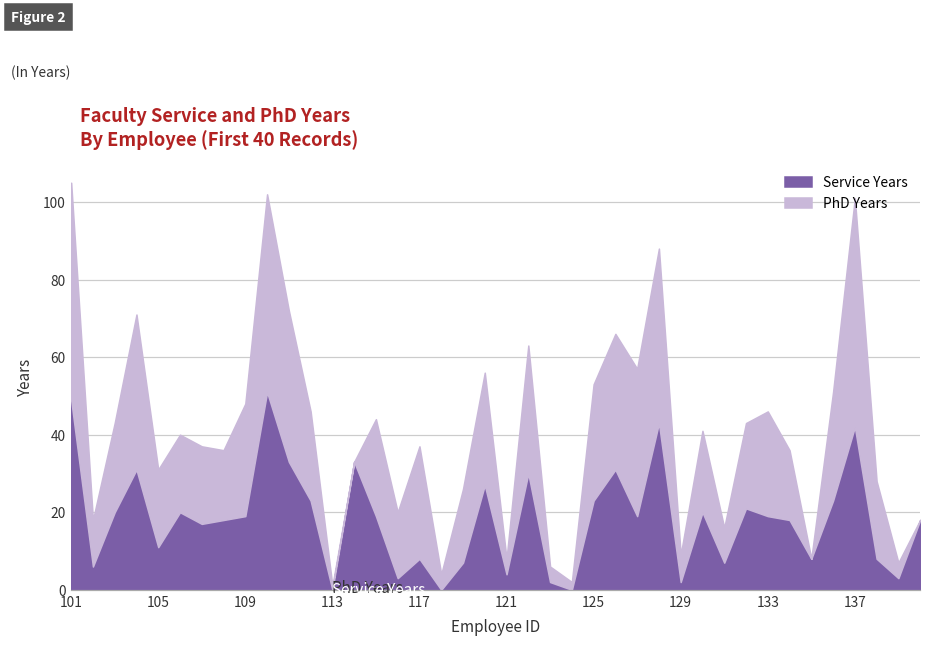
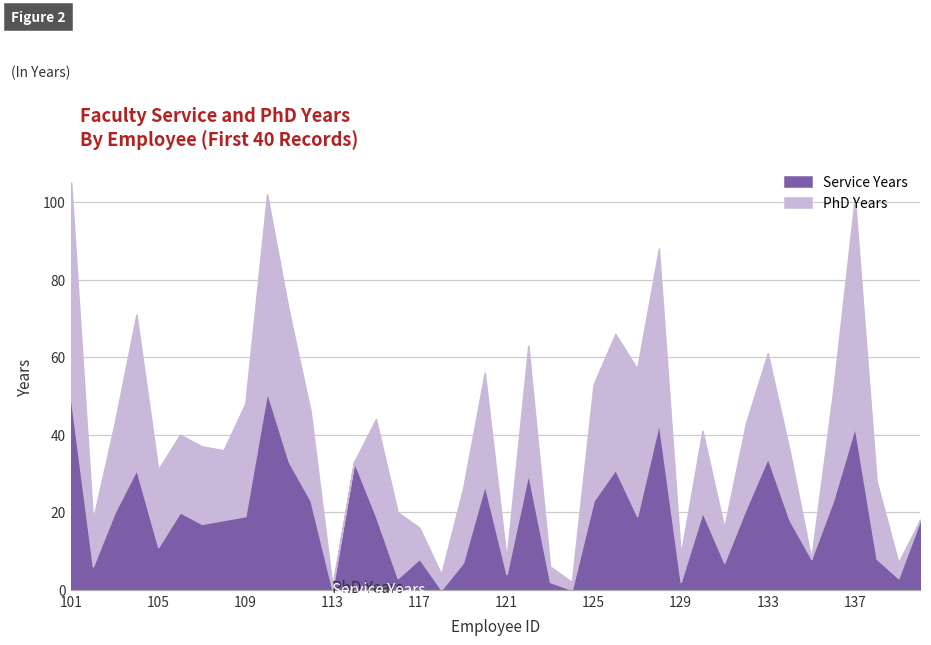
  {
    "Service Years": {
-     "133": 19
+     "133": 34
    },
    "PhD Years": {
      "101": 56,
      "105": 20,
      "109": 29,
      "113": 1,
-     "117": 29,
+     "117": 8,
      "121": 4,
      "125": 30,
      "129": 7,
      "133": 27,
      "137": 59
    }
  }
